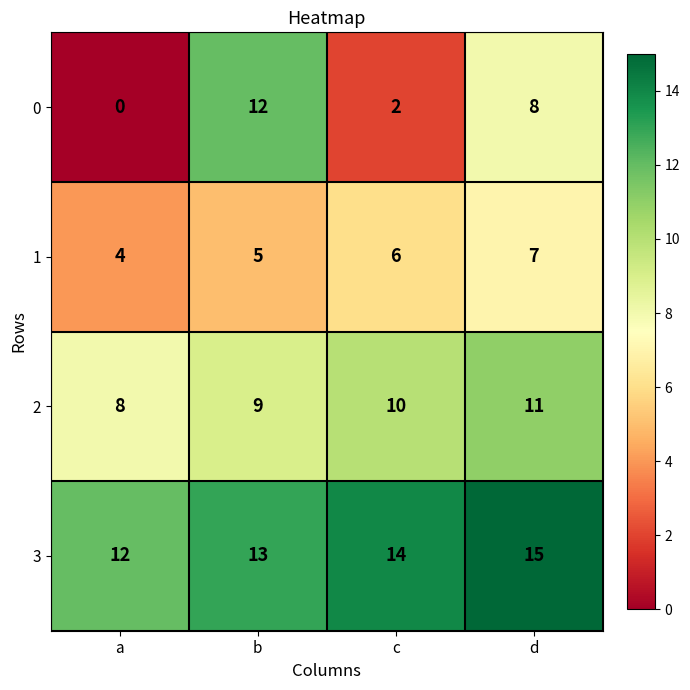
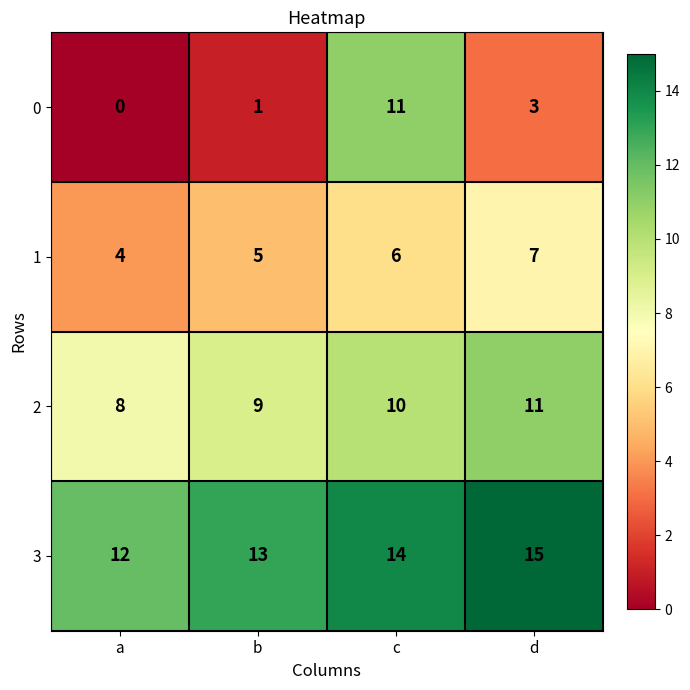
  {
    "0": {
      "a": 0,
-     "b": 12,
-     "c": 2,
-     "d": 8
+     "b": 1,
+     "c": 11,
+     "d": 3
    },
    "1": {
      "a": 4,
      "b": 5,
      "c": 6,
      "d": 7
    },
    "2": {
      "a": 8,
      "b": 9,
      "c": 10,
      "d": 11
    },
    "3": {
      "a": 12,
      "b": 13,
      "c": 14,
      "d": 15
    }
  }
